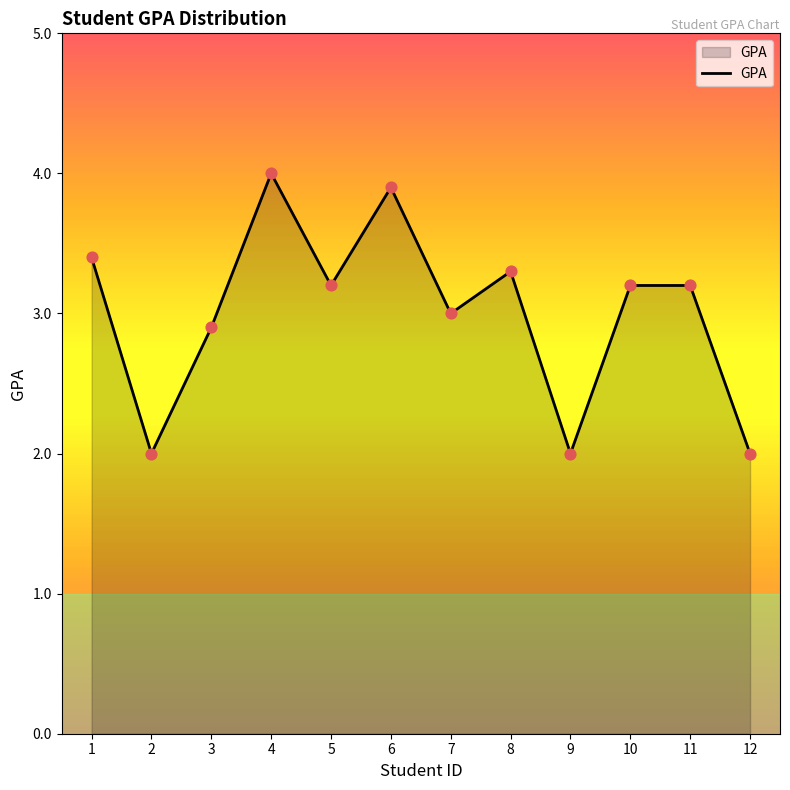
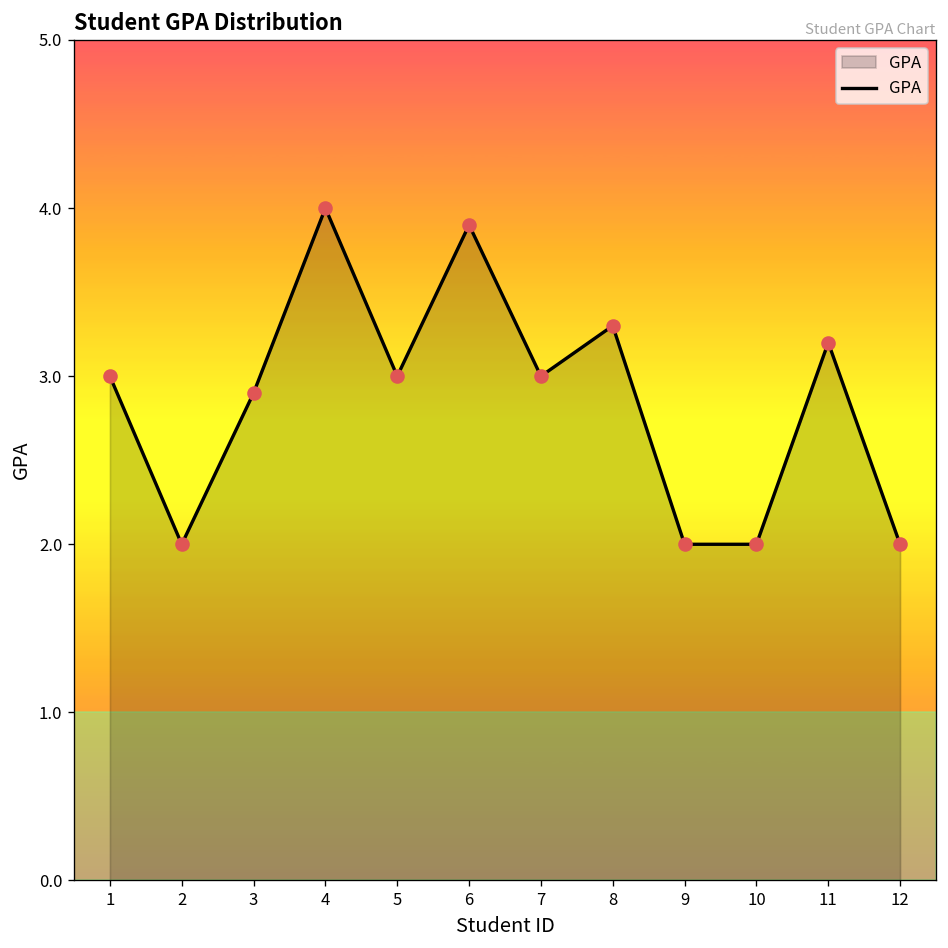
  {
-   "1": 3.4,
+   "1": 3.0,
    "2": 2.0,
    "3": 2.9,
    "4": 4.0,
-   "5": 3.2,
+   "5": 3.0,
    "6": 3.9,
    "7": 3.0,
    "8": 3.3,
    "9": 2.0,
-   "10": 3.2,
+   "10": 2.0,
    "11": 3.2,
    "12": 2.0
  }
